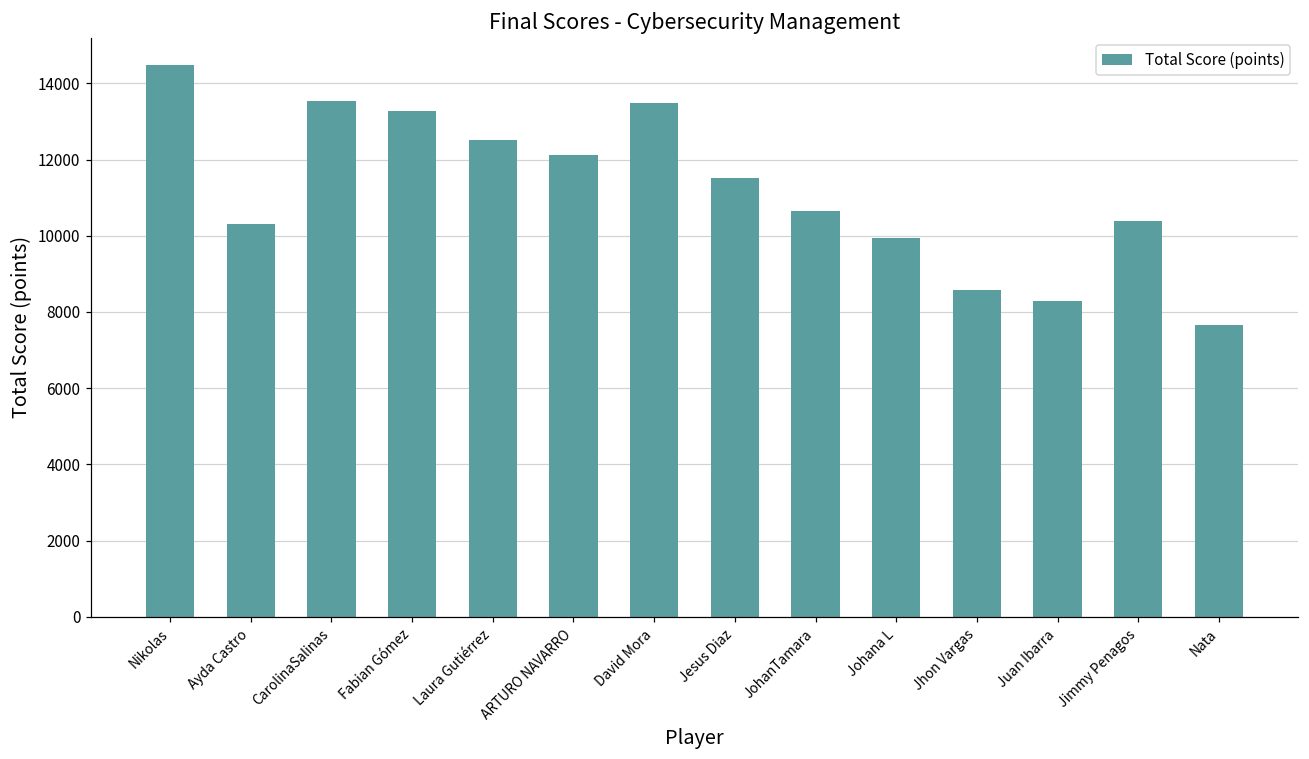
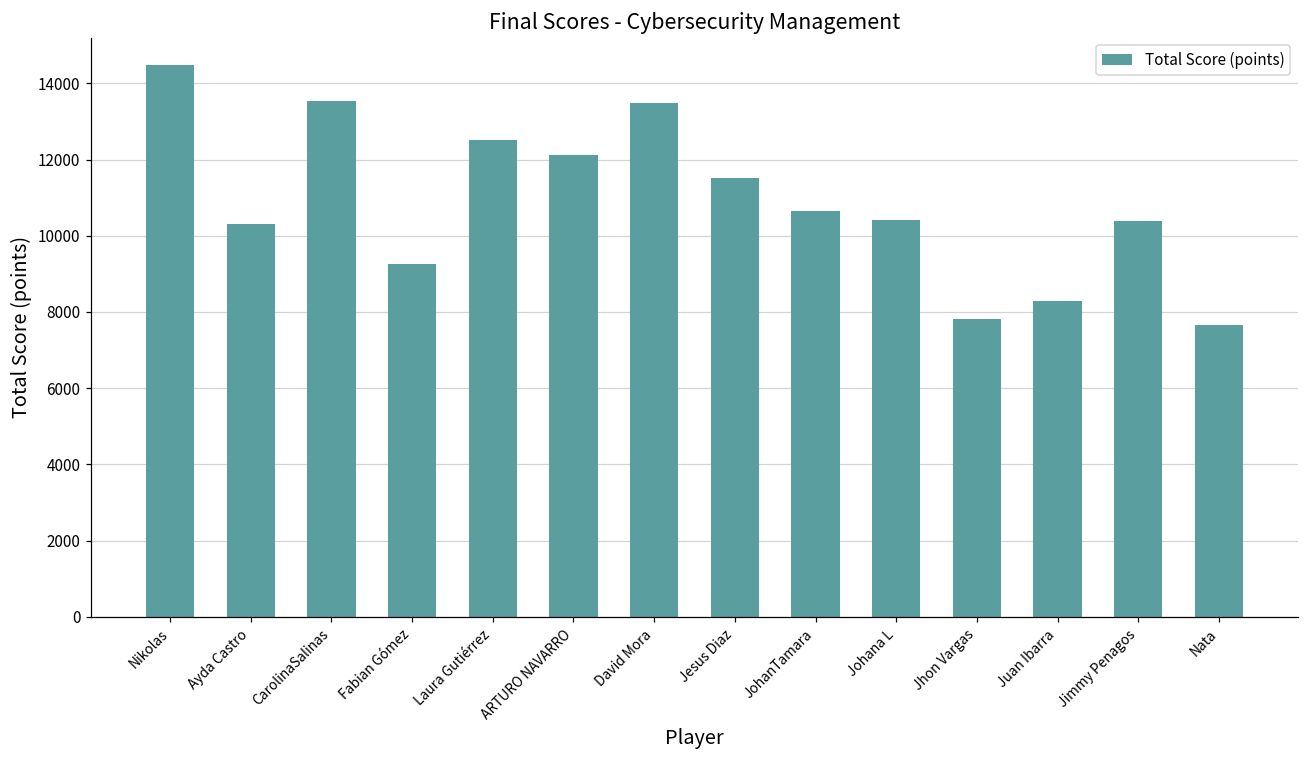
  {
    "Nikolas": 14500,
    "Ayda Castro": 10300,
    "CarolinaSalinas": 13500,
-   "Fabian Gómez": 13300,
+   "Fabian Gómez": 9200,
    "Laura Gutiérrez": 12500,
    "ARTURO NAVARRO": 12100,
    "David Mora": 13500,
    "Jesus Diaz": 11500,
    "JohanTamara": 10700,
-   "Johana L": 9900,
-   "Jhon Vargas": 8600,
+   "Johana L": 10400,
+   "Jhon Vargas": 7800,
    "Juan Ibarra": 8300,
    "Jimmy Penagos": 10400,
    "Nata": 7700
  }
